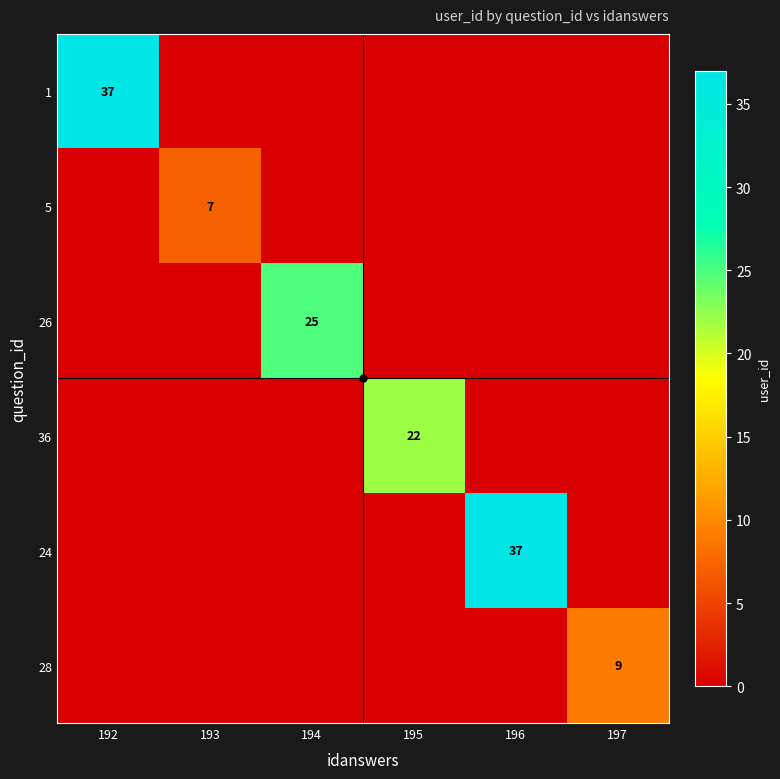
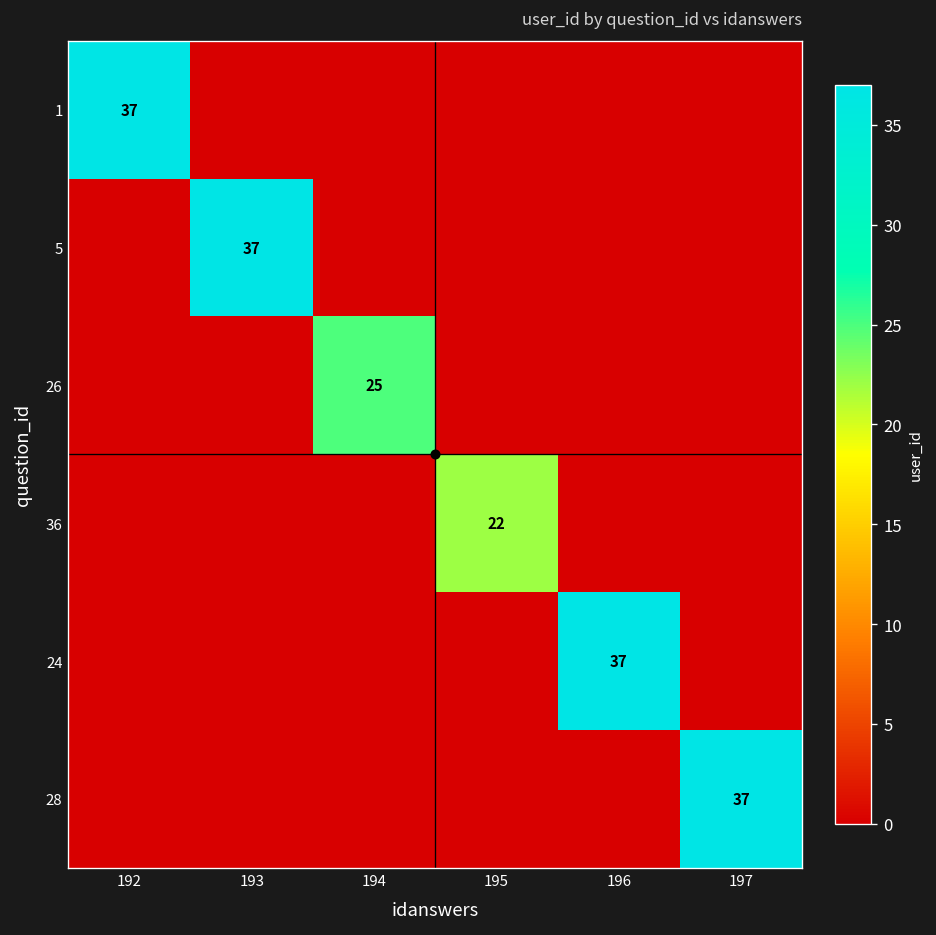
  {
    "1": {
      "192": 37
    },
    "5": {
-     "193": 7
+     "193": 37
    },
    "26": {
      "194": 25
    },
    "36": {
      "195": 22
    },
    "24": {
      "196": 37
    },
    "28": {
-     "197": 9
+     "197": 37
    }
  }
